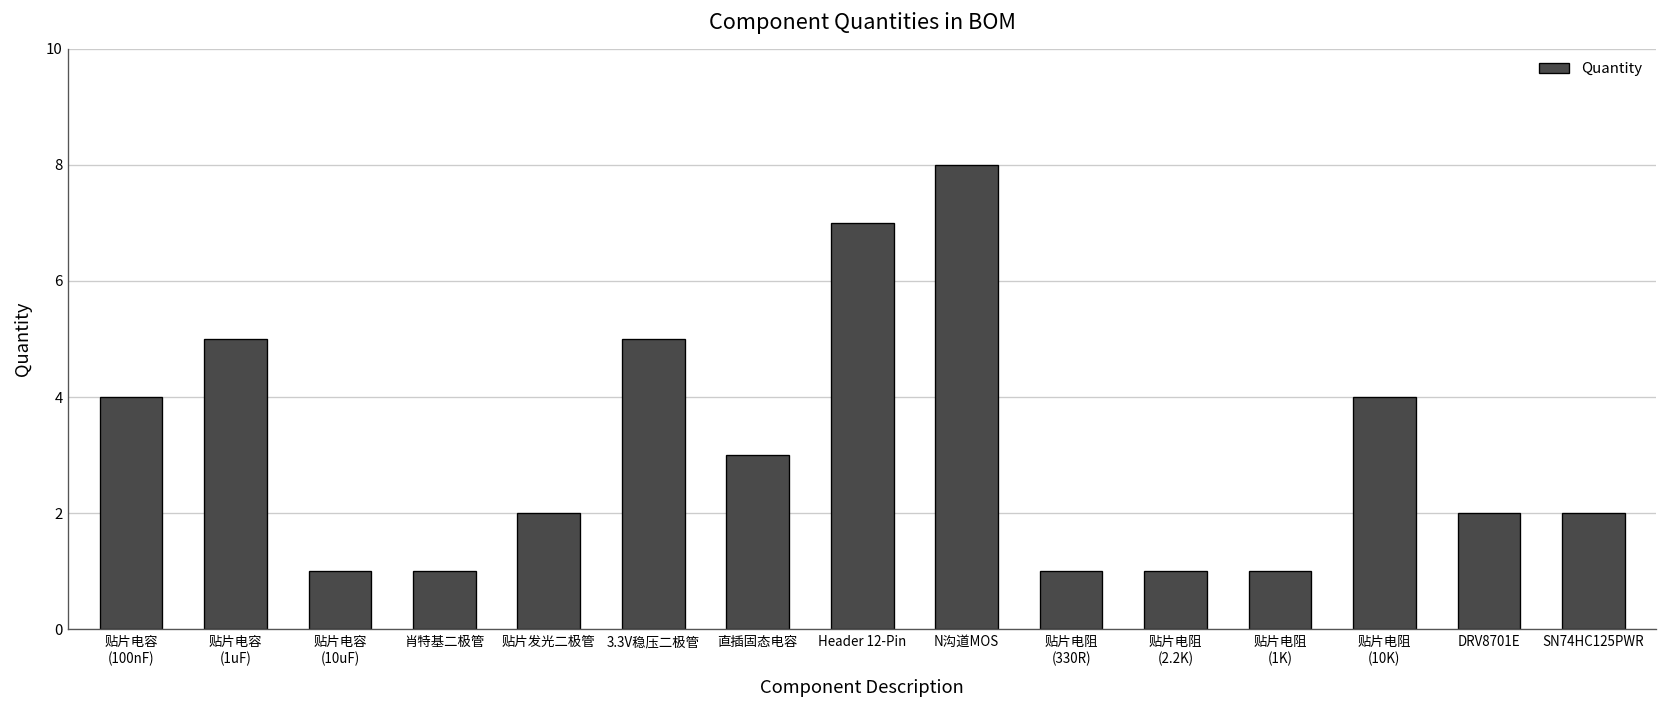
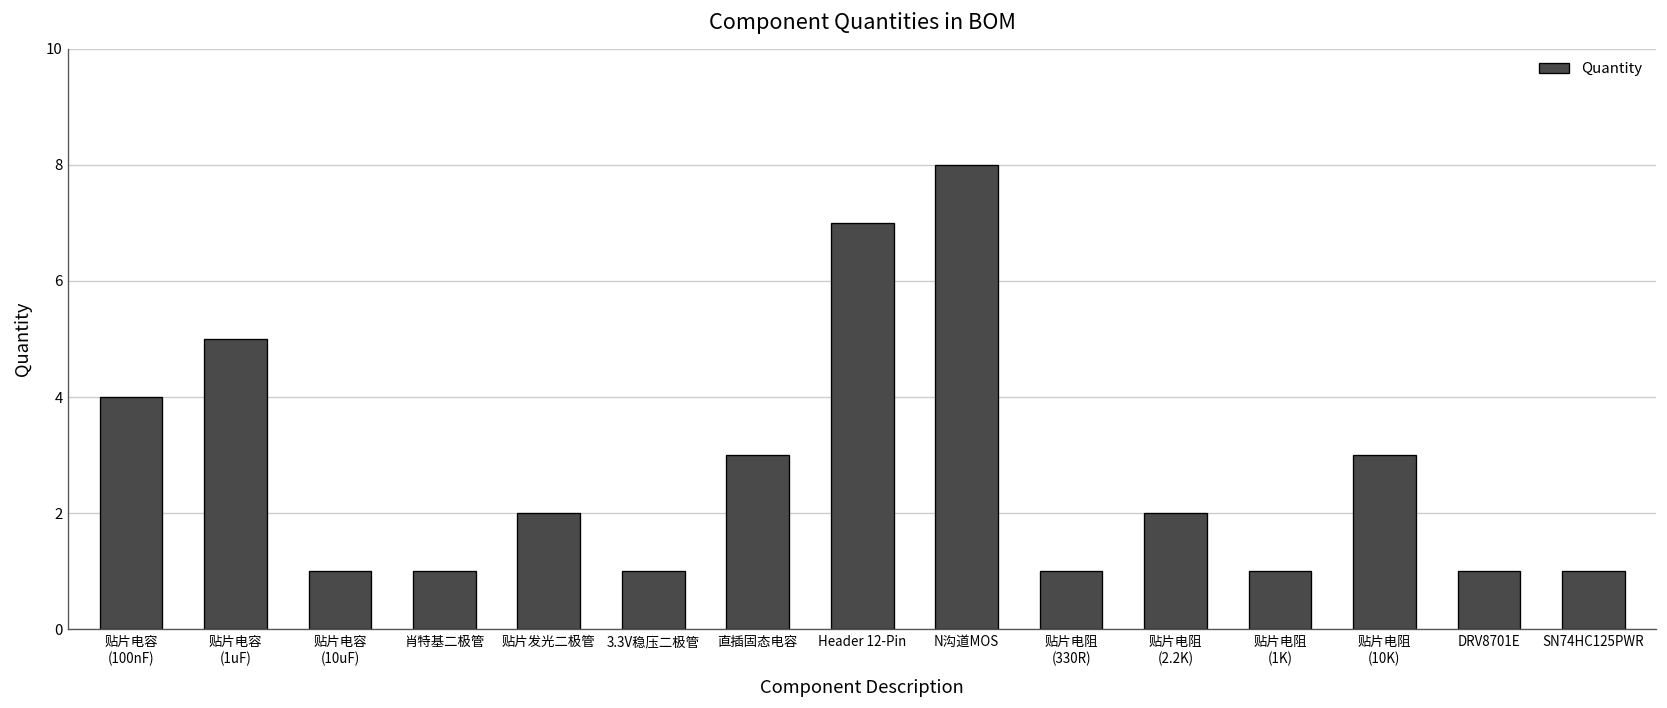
  {
    "贴片电容 (100nF)": 4,
    "贴片电容 (1uF)": 5,
    "贴片电容 (10uF)": 1,
    "肖特基二极管": 1,
    "贴片发光二极管": 2,
-   "3.3V稳压二极管": 5,
+   "3.3V稳压二极管": 1,
    "直插固态电容": 3,
    "Header 12-Pin": 7,
    "N沟道MOS": 8,
    "贴片电阻 (330R)": 1,
-   "贴片电阻 (2.2K)": 1,
+   "贴片电阻 (2.2K)": 2,
    "贴片电阻 (1K)": 1,
-   "贴片电阻 (10K)": 4,
-   "DRV8701E": 2,
-   "SN74HC125PWR": 2
+   "贴片电阻 (10K)": 3,
+   "DRV8701E": 1,
+   "SN74HC125PWR": 1
  }
